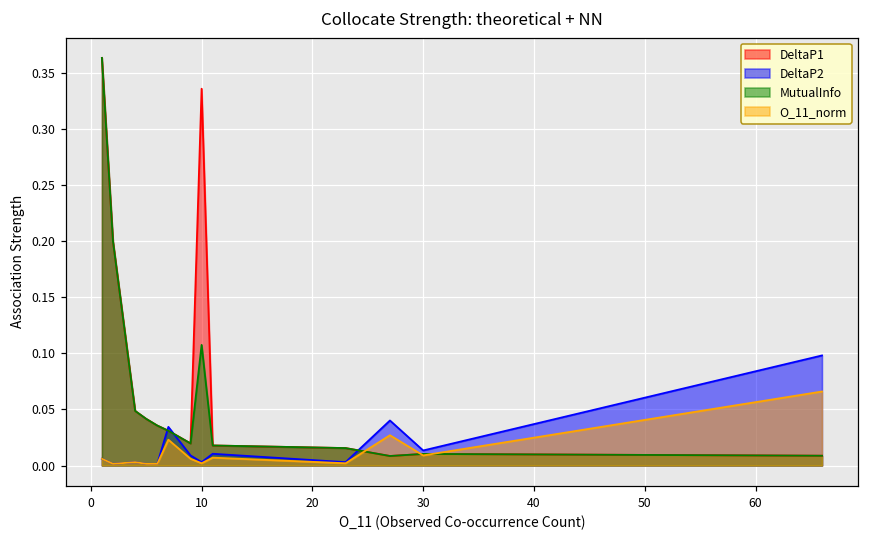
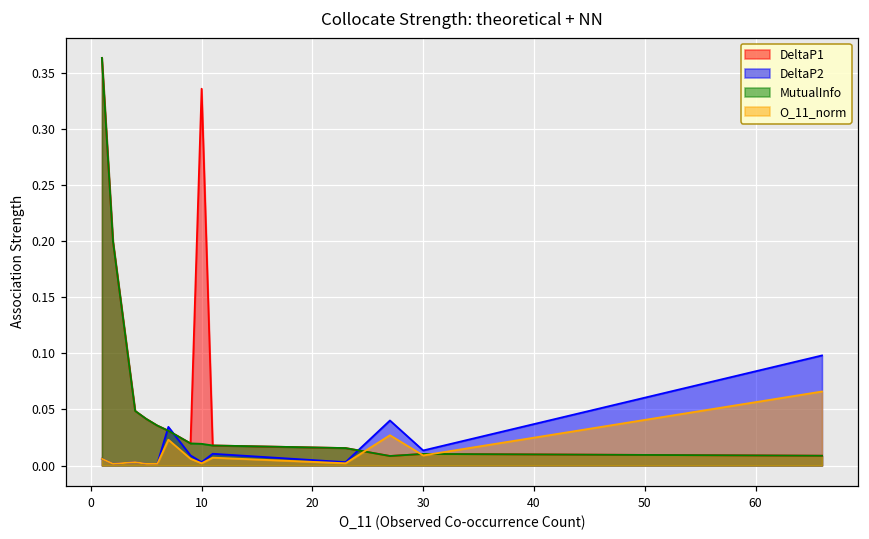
  {
    "DeltaP1": {
      "10": 0.336
    },
    "DeltaP2": {
      "30": 0.013
    },
    "MutualInfo": {
-     "10": 0.108
+     "10": 0.019
    }
  }
